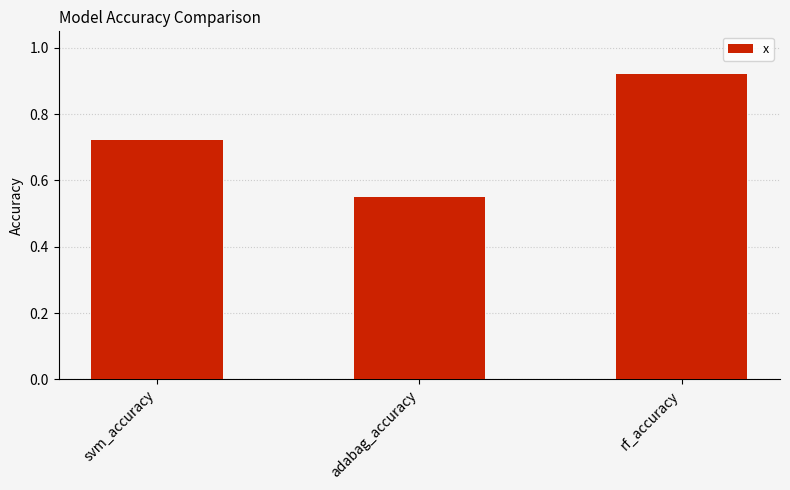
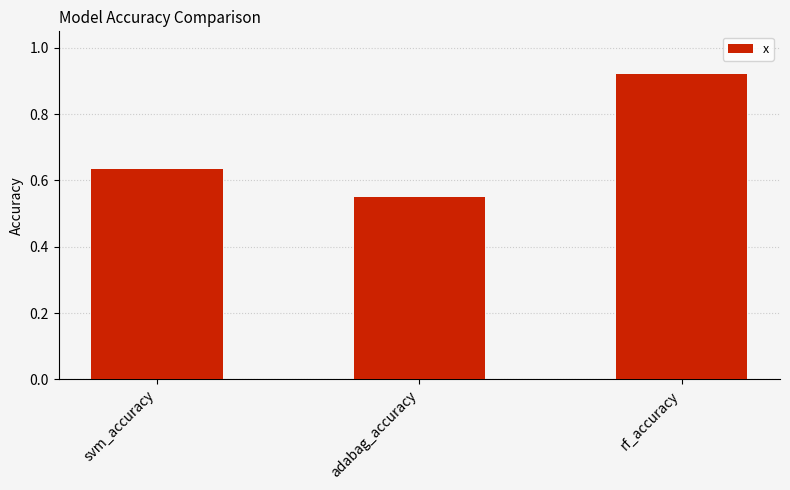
  {
-   "svm_accuracy": 0.72,
+   "svm_accuracy": 0.63,
    "adabag_accuracy": 0.55,
    "rf_accuracy": 0.92
  }
